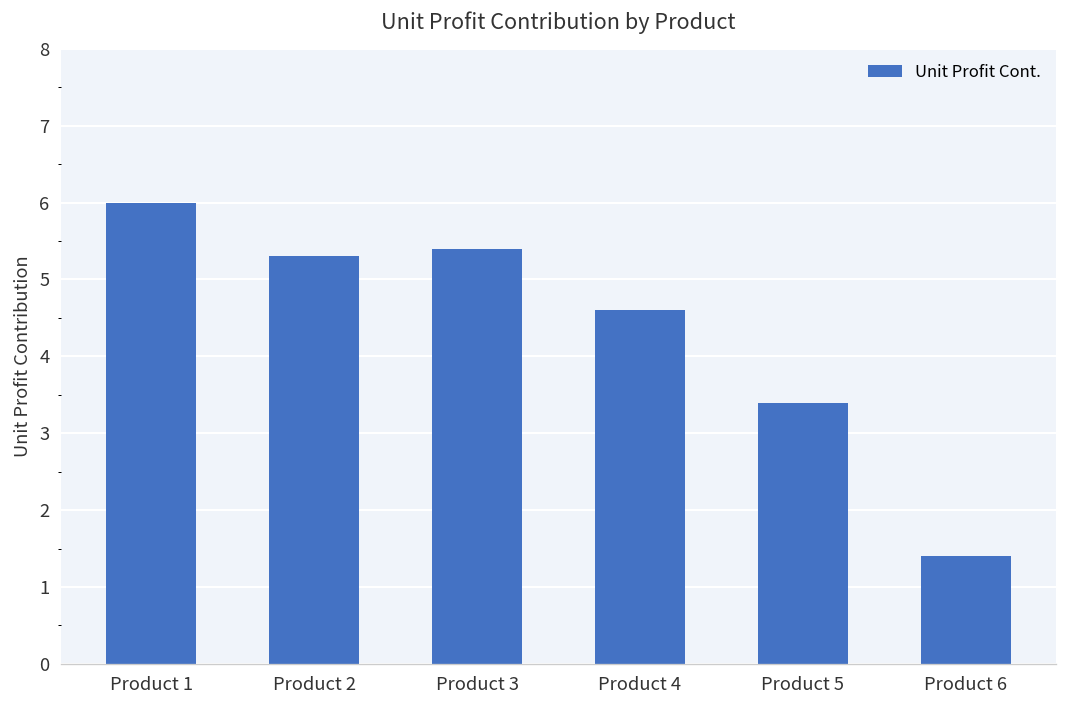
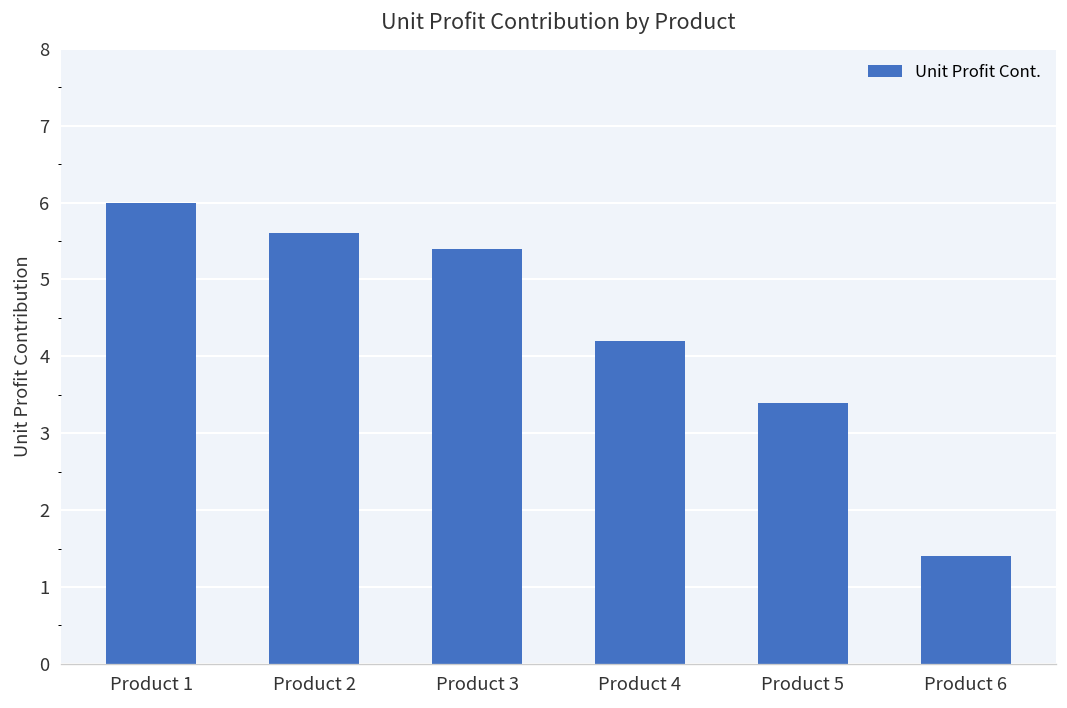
  {
    "Product 1": 6.0,
-   "Product 2": 5.3,
+   "Product 2": 5.6,
    "Product 3": 5.4,
-   "Product 4": 4.6,
+   "Product 4": 4.2,
    "Product 5": 3.4,
    "Product 6": 1.4
  }
